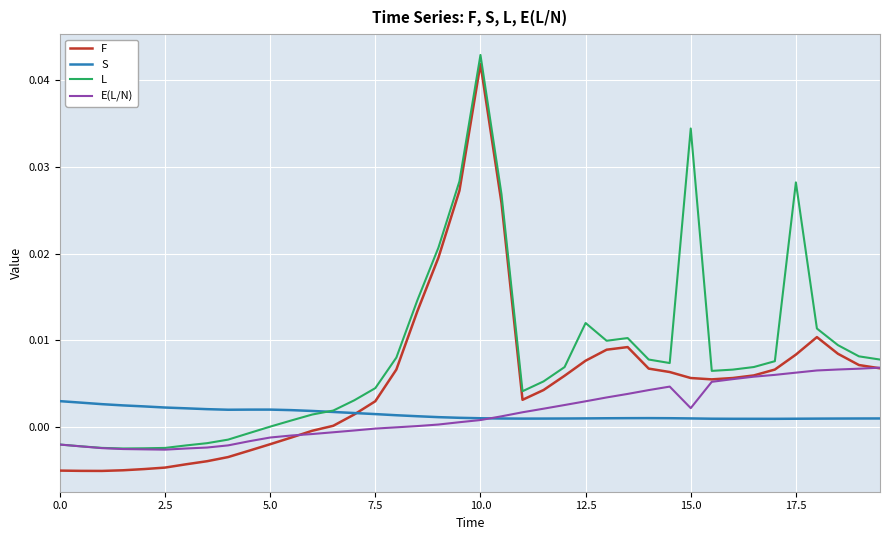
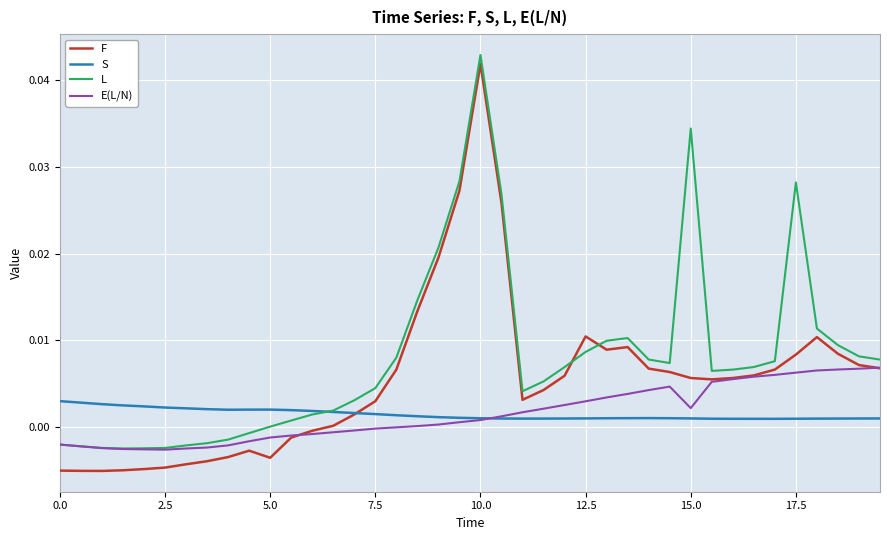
  {
    "F": {
      "0.0": -0.005,
      "2.5": -0.005,
-     "5.0": -0.002,
+     "5.0": -0.004,
      "7.5": 0.003,
      "10.0": 0.042,
-     "12.5": 0.008,
+     "12.5": 0.010,
      "15.0": 0.006,
      "17.5": 0.008
    },
    "S": {
      "0.0": 0.003,
      "2.5": 0.002,
      "5.0": 0.002,
      "7.5": 0.002,
      "12.5": 0.001,
      "15.0": 0.001,
      "17.5": 0.001
    },
    "L": {
      "5.0": 0.000,
      "7.5": 0.005,
      "10.0": 0.043,
-     "12.5": 0.012,
+     "12.5": 0.009,
      "15.0": 0.034,
      "17.5": 0.028
    },
    "E(L/N)": {
      "5.0": -0.001,
      "7.5": 0.000,
      "12.5": 0.003,
      "15.0": 0.002,
      "17.5": 0.006
    }
  }
